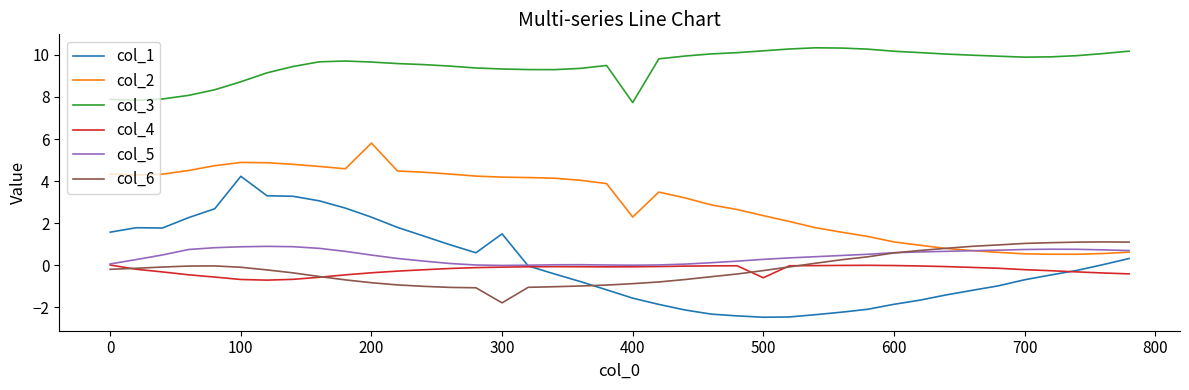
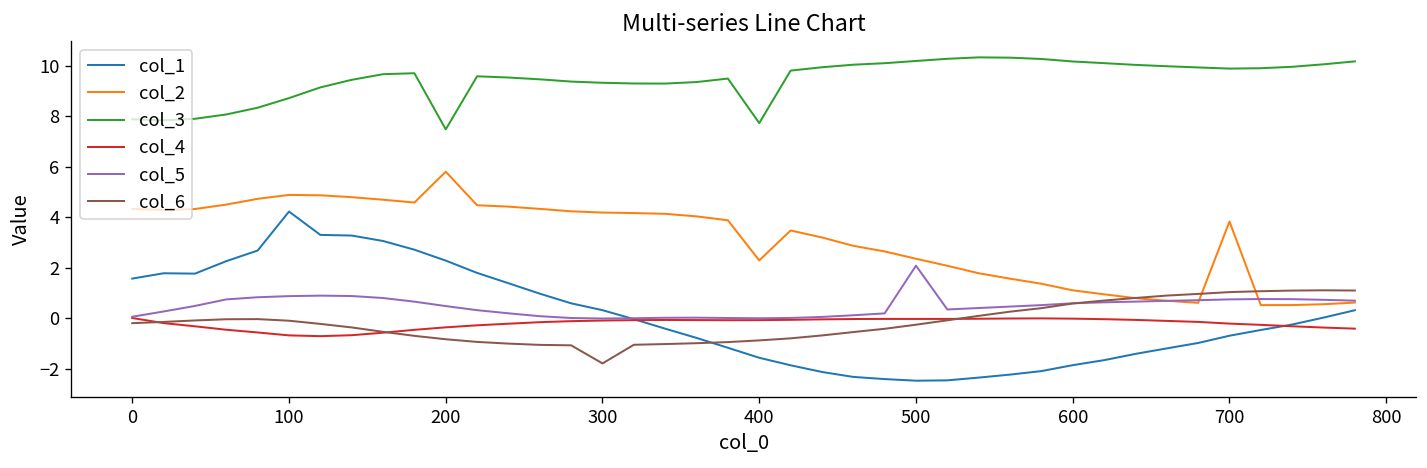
  {
    "col_1": {
      "0": 1.6,
      "100": 4.2,
      "200": 2.3,
-     "300": 1.5,
+     "300": 0.3,
      "400": -1.6,
      "500": -2.5,
      "600": -1.9,
      "700": -0.7
    },
    "col_2": {
      "100": 4.9,
      "200": 5.8,
      "300": 4.2,
      "400": 2.3,
      "500": 2.4,
      "600": 1.1,
-     "700": 0.5
+     "700": 3.8
    },
    "col_3": {
      "100": 8.7,
-     "200": 9.7,
+     "200": 7.5,
      "300": 9.3,
      "400": 7.7,
      "500": 10.2,
      "600": 10.2,
      "700": 9.9
    },
    "col_4": {
      "100": -0.7,
      "200": -0.4,
-     "500": -0.6,
+     "500": 0.0,
      "600": 0.0,
      "700": -0.2
    },
    "col_5": {
      "100": 0.9,
      "200": 0.5,
-     "500": 0.3,
+     "500": 2.1,
      "700": 0.8
    },
    "col_6": {
      "0": -0.2,
      "100": -0.1,
      "200": -0.8,
      "300": -1.8,
      "400": -0.9,
      "500": -0.3,
      "700": 1.0
    }
  }
